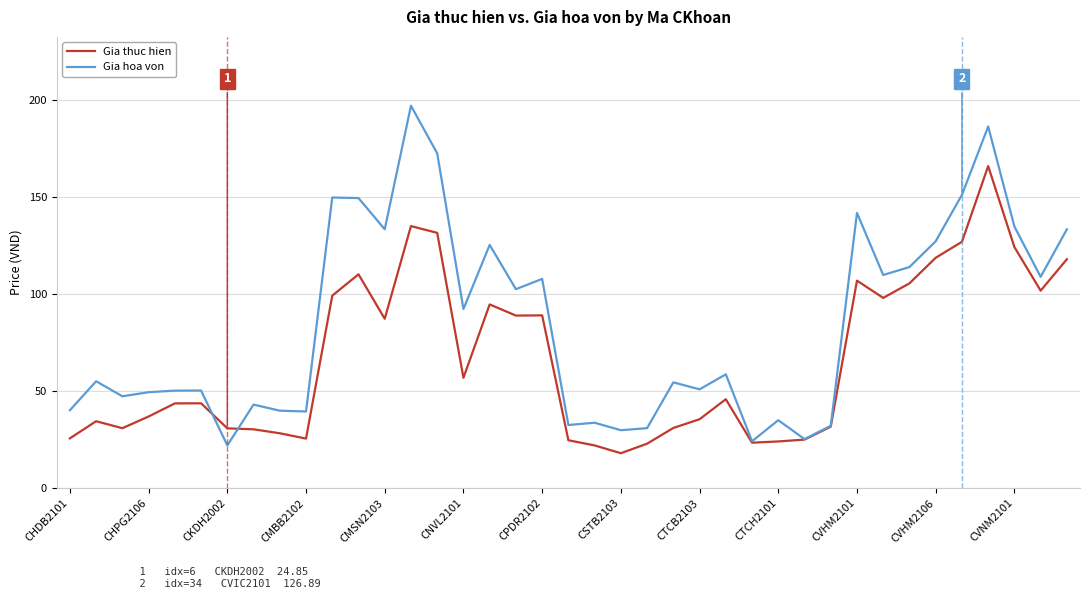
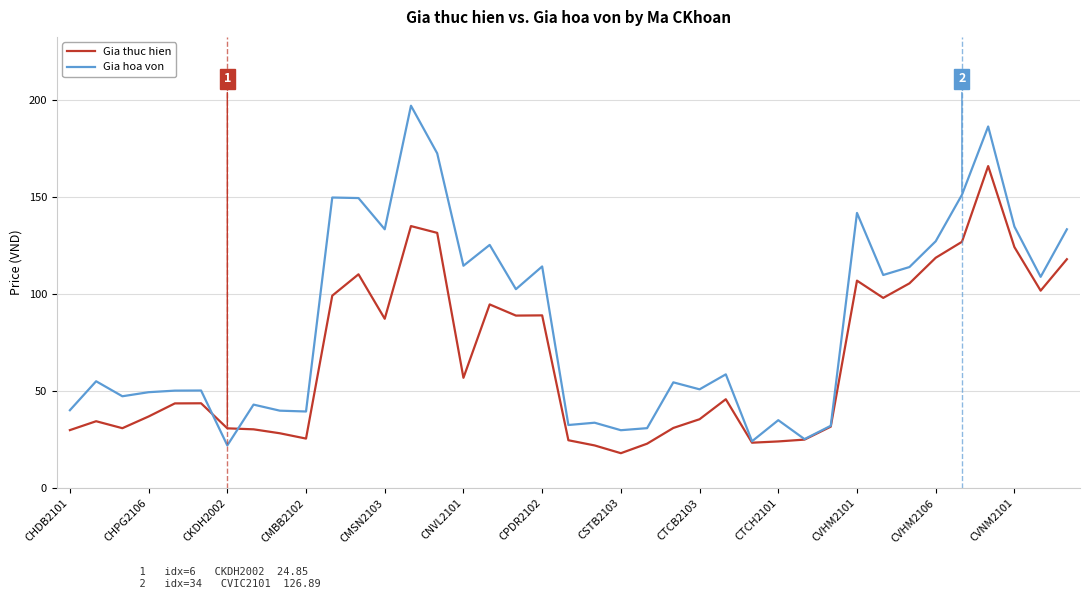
  {
    "Gia thuc hien": {
-     "CHDB2101": 26,
+     "CHDB2101": 30,
      "CHPG2106": 37,
      "CKDH2002": 31,
      "CMBB2102": 26,
      "CMSN2103": 87,
      "CNVL2101": 57,
      "CPDR2102": 89,
      "CSTB2103": 18,
      "CTCB2103": 36,
      "CTCH2101": 24,
      "CVHM2101": 107,
      "CVHM2106": 119,
      "CVNM2101": 124
    },
    "Gia hoa von": {
      "CHDB2101": 40,
      "CHPG2106": 49,
      "CKDH2002": 22,
      "CMBB2102": 39,
      "CMSN2103": 133,
-     "CNVL2101": 92,
-     "CPDR2102": 108,
+     "CNVL2101": 115,
+     "CPDR2102": 114,
      "CSTB2103": 30,
      "CTCB2103": 51,
      "CTCH2101": 35,
      "CVHM2101": 142,
      "CVHM2106": 127,
      "CVNM2101": 135
    }
  }
